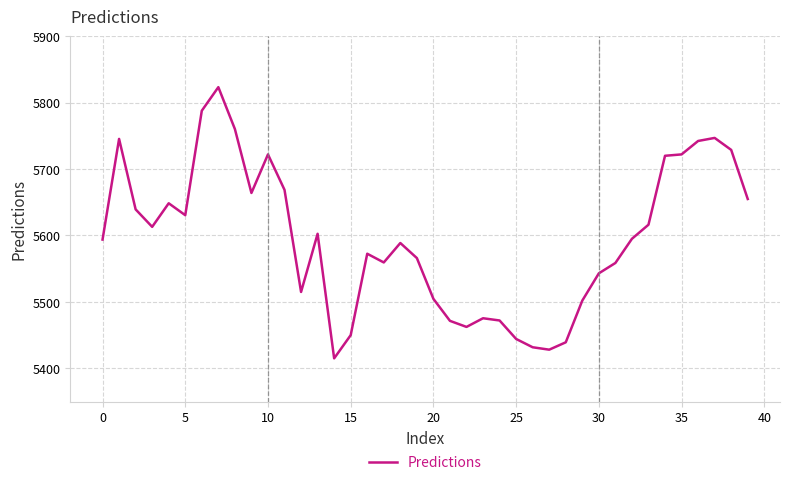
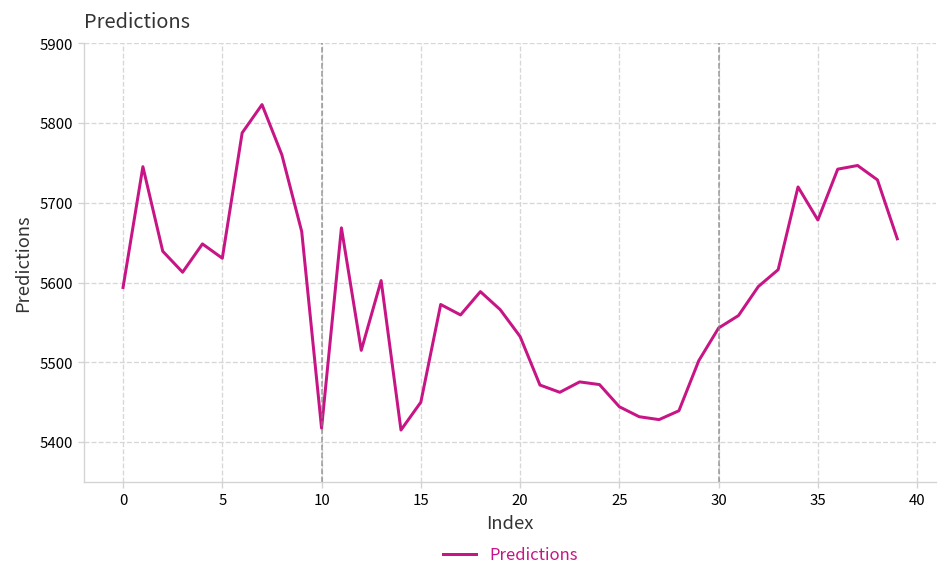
  {
    "0": 5590,
    "5": 5630,
-   "10": 5720,
+   "10": 5420,
    "15": 5450,
-   "20": 5500,
+   "20": 5530,
    "25": 5440,
    "30": 5540,
-   "35": 5720
+   "35": 5680
  }
